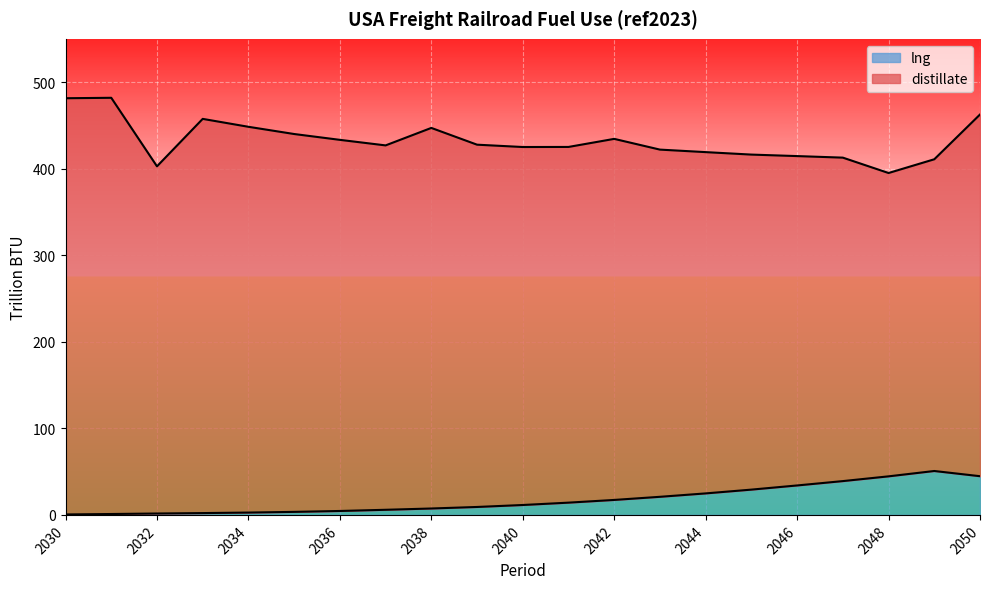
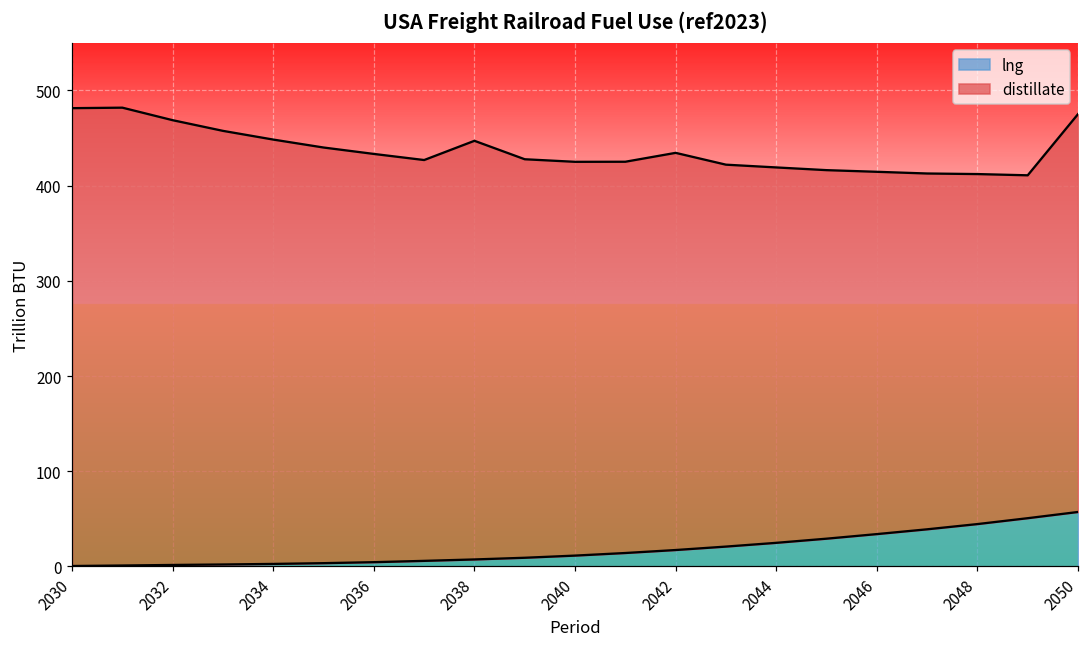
  {
    "lng": {
      "2030": 0,
      "2032": 0,
      "2034": 0,
      "2036": 0,
      "2038": 10,
      "2040": 10,
      "2042": 20,
      "2044": 20,
      "2046": 30,
      "2048": 40,
-     "2050": 40
+     "2050": 60
    },
    "distillate": {
      "2030": 480,
-     "2032": 400,
+     "2032": 470,
      "2034": 450,
      "2036": 430,
      "2038": 440,
      "2040": 410,
      "2042": 420,
      "2044": 390,
      "2046": 380,
-     "2048": 350,
+     "2048": 370,
      "2050": 420
    }
  }
